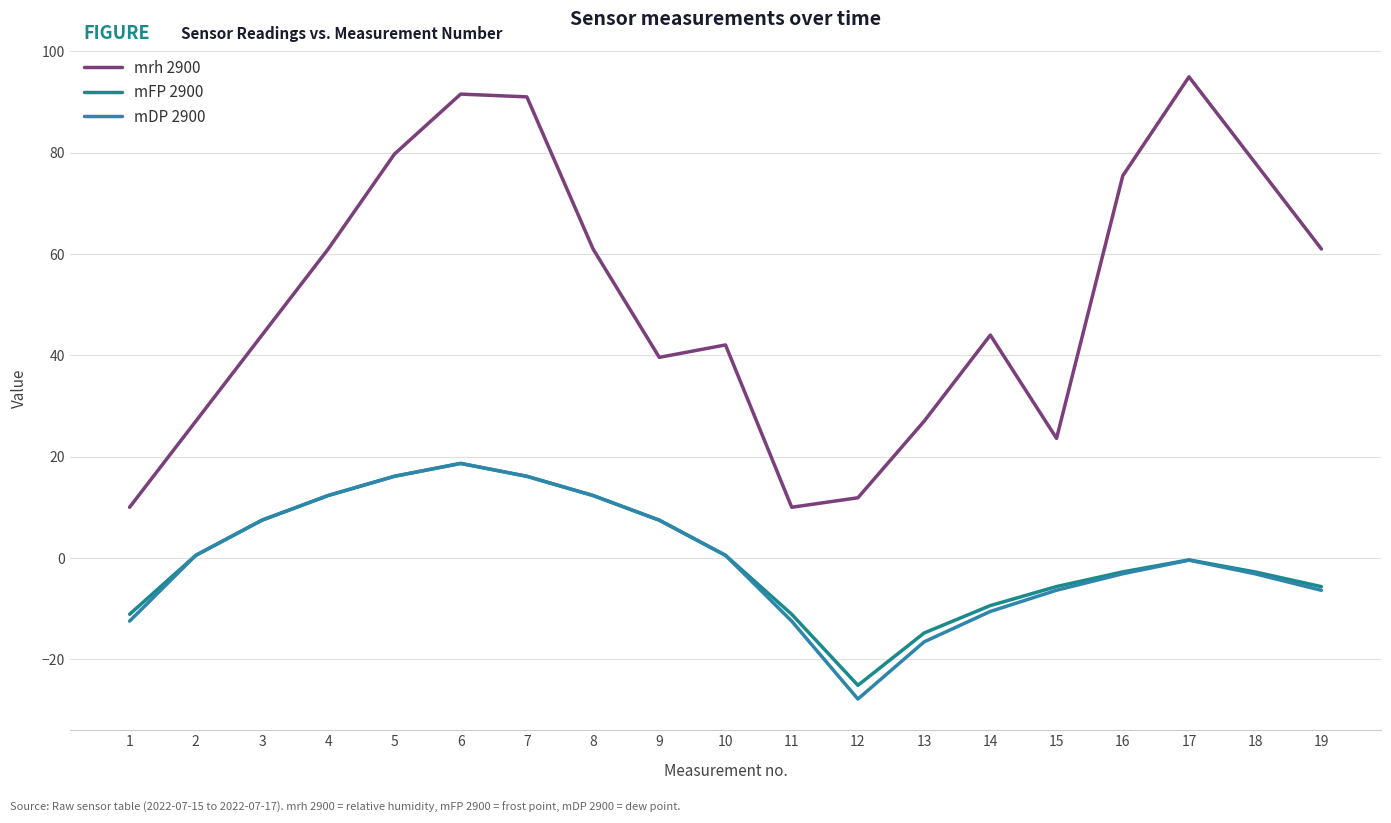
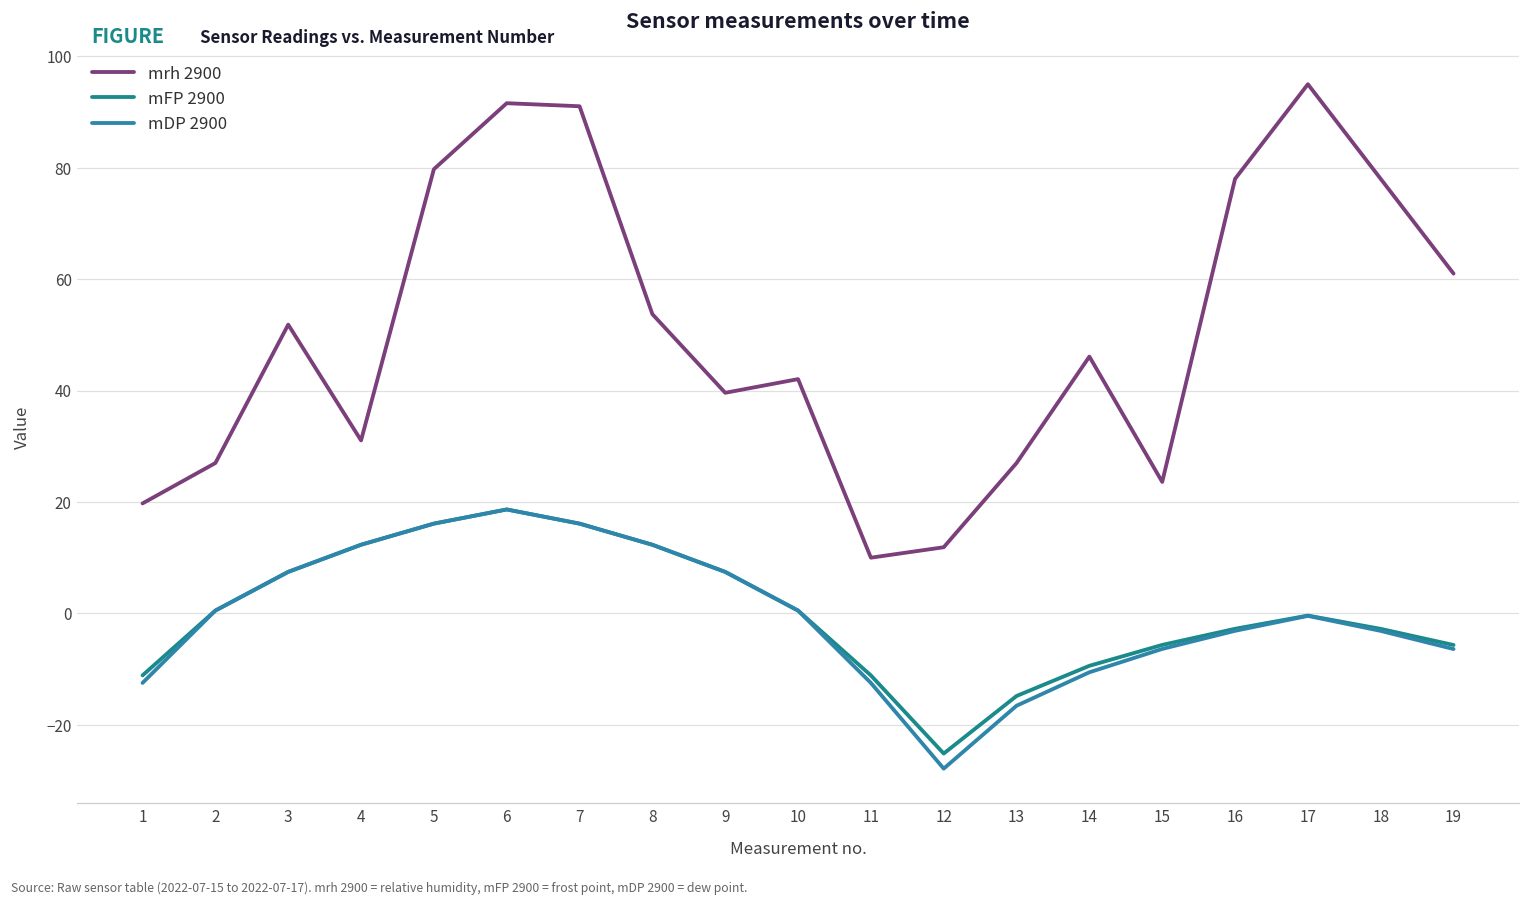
  {
    "mrh 2900": {
-     "1": 10,
+     "1": 20,
      "2": 27,
-     "3": 44,
-     "4": 61,
+     "3": 52,
+     "4": 31,
      "5": 80,
      "6": 92,
      "7": 91,
-     "8": 61,
+     "8": 54,
      "9": 40,
      "10": 42,
      "11": 10,
      "12": 12,
      "13": 27,
-     "14": 44,
+     "14": 46,
      "15": 24,
-     "16": 75,
+     "16": 78,
      "17": 95,
      "18": 78,
      "19": 61
    }
  }
